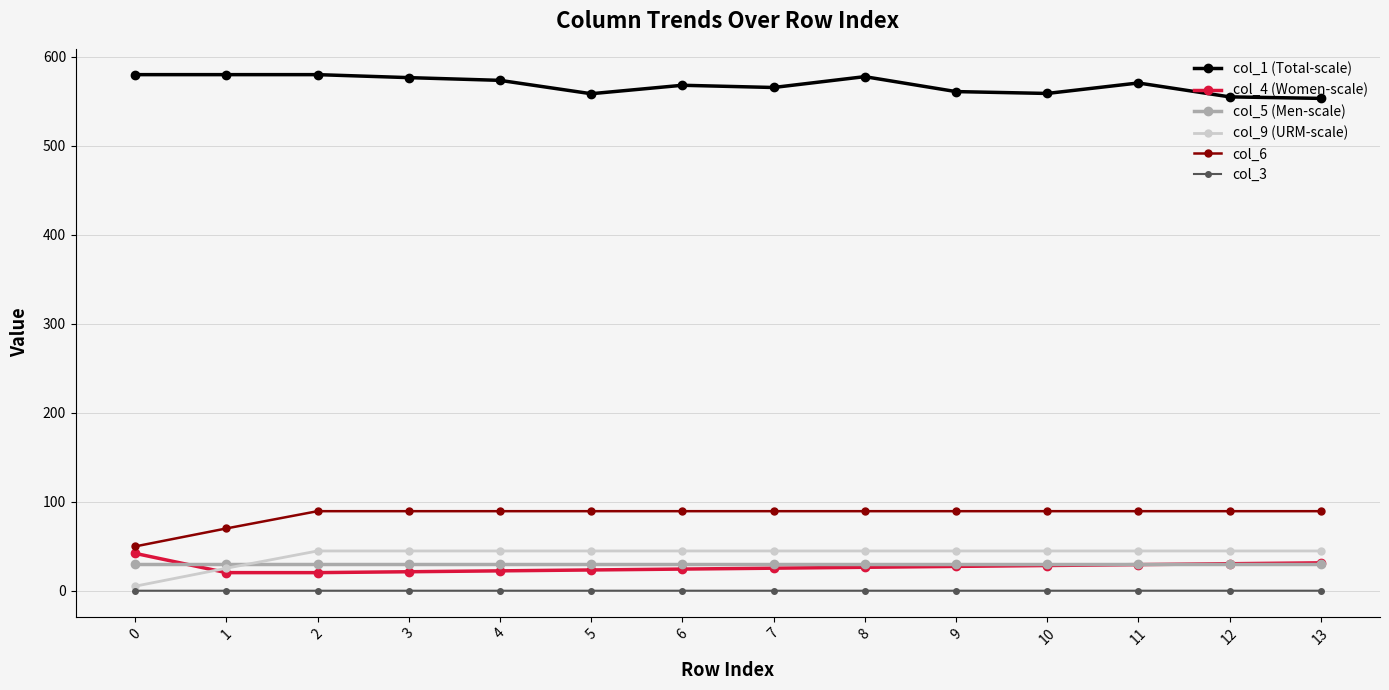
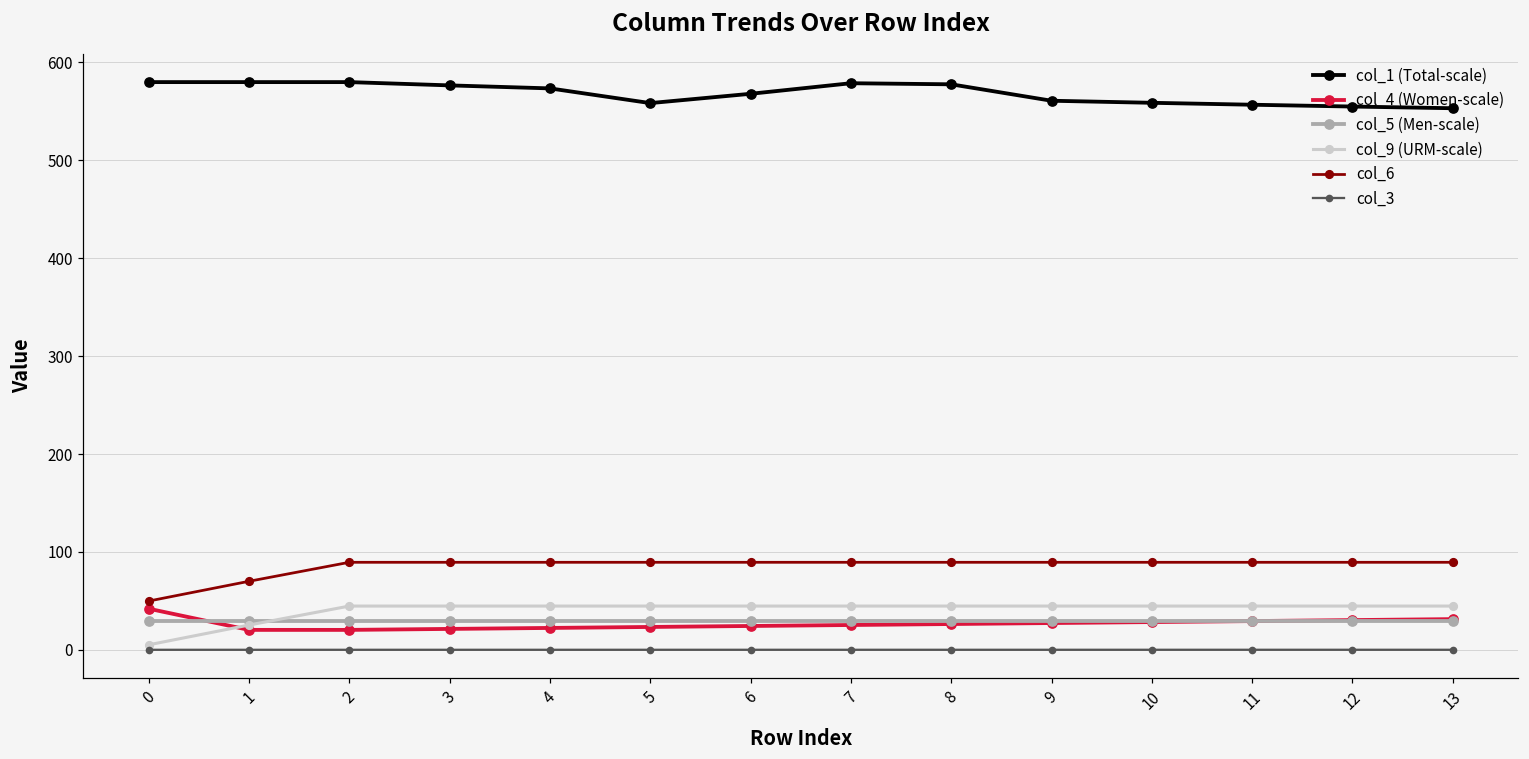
  {
    "col_1 (Total-scale)": {
      "0": 580,
      "1": 580,
      "2": 580,
      "3": 580,
      "4": 570,
      "5": 560,
      "6": 570,
-     "7": 570,
+     "7": 580,
      "8": 580,
      "9": 560,
      "10": 560,
-     "11": 570,
+     "11": 560,
      "12": 550,
      "13": 550
    },
    "col_4 (Women-scale)": {
      "0": 40,
      "1": 20,
      "2": 20,
      "3": 20,
      "4": 20,
      "5": 20,
      "6": 20,
      "7": 30,
      "8": 30
    },
    "col_6": {
      "0": 50,
      "1": 70,
      "2": 90,
      "3": 90,
      "4": 90,
      "5": 90,
      "6": 90,
      "7": 90,
      "8": 90,
      "9": 90,
      "10": 90,
      "11": 90,
      "12": 90,
      "13": 90
    },
    "col_3": {
      "0": 0,
      "1": 0,
      "2": 0,
      "3": 0,
      "4": 0,
      "5": 0,
      "6": 0,
      "7": 0,
      "8": 0,
      "9": 0,
      "10": 0,
      "11": 0,
      "12": 0,
      "13": 0
    }
  }
